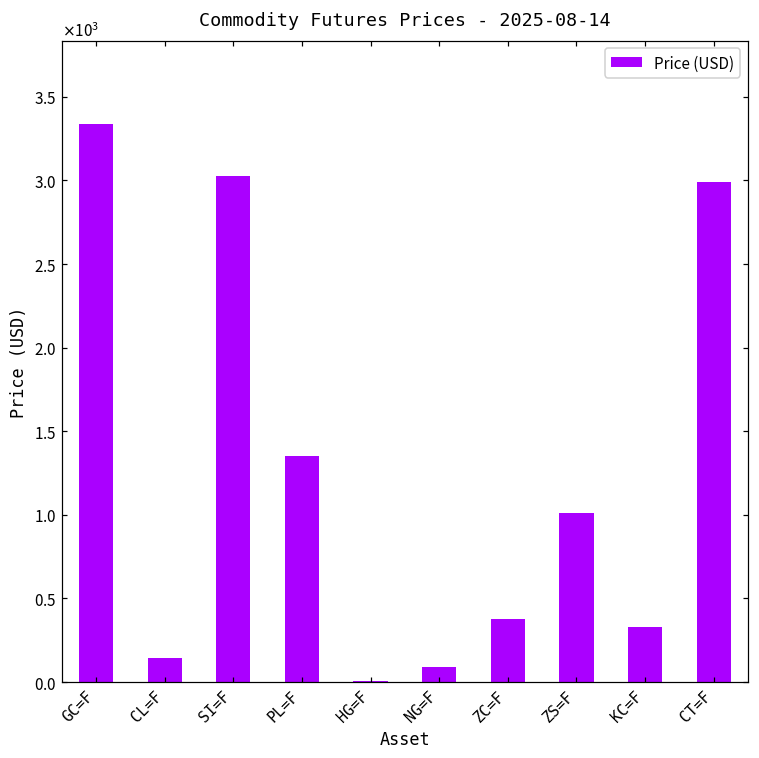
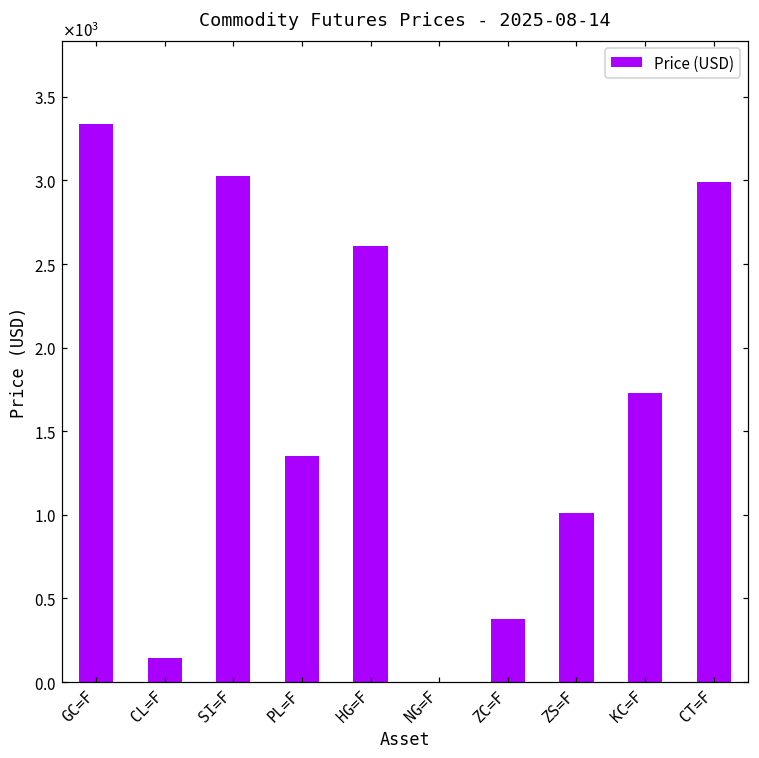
  {
    "GC=F": 3340,
    "CL=F": 140,
    "SI=F": 3030,
    "PL=F": 1350,
-   "HG=F": 0,
-   "NG=F": 90,
+   "HG=F": 2610,
+   "NG=F": 0,
    "ZC=F": 380,
    "ZS=F": 1010,
-   "KC=F": 330,
+   "KC=F": 1730,
    "CT=F": 2990
  }
